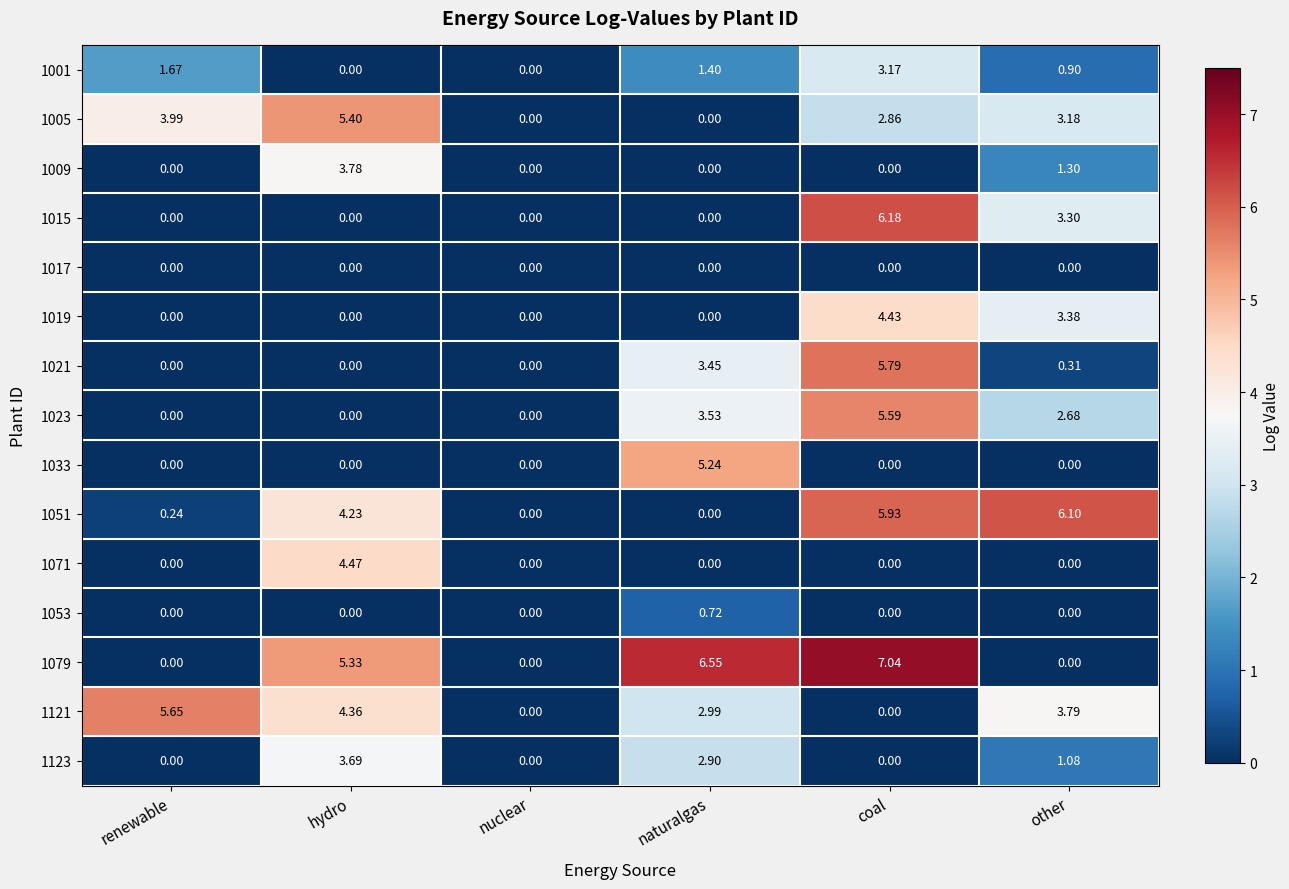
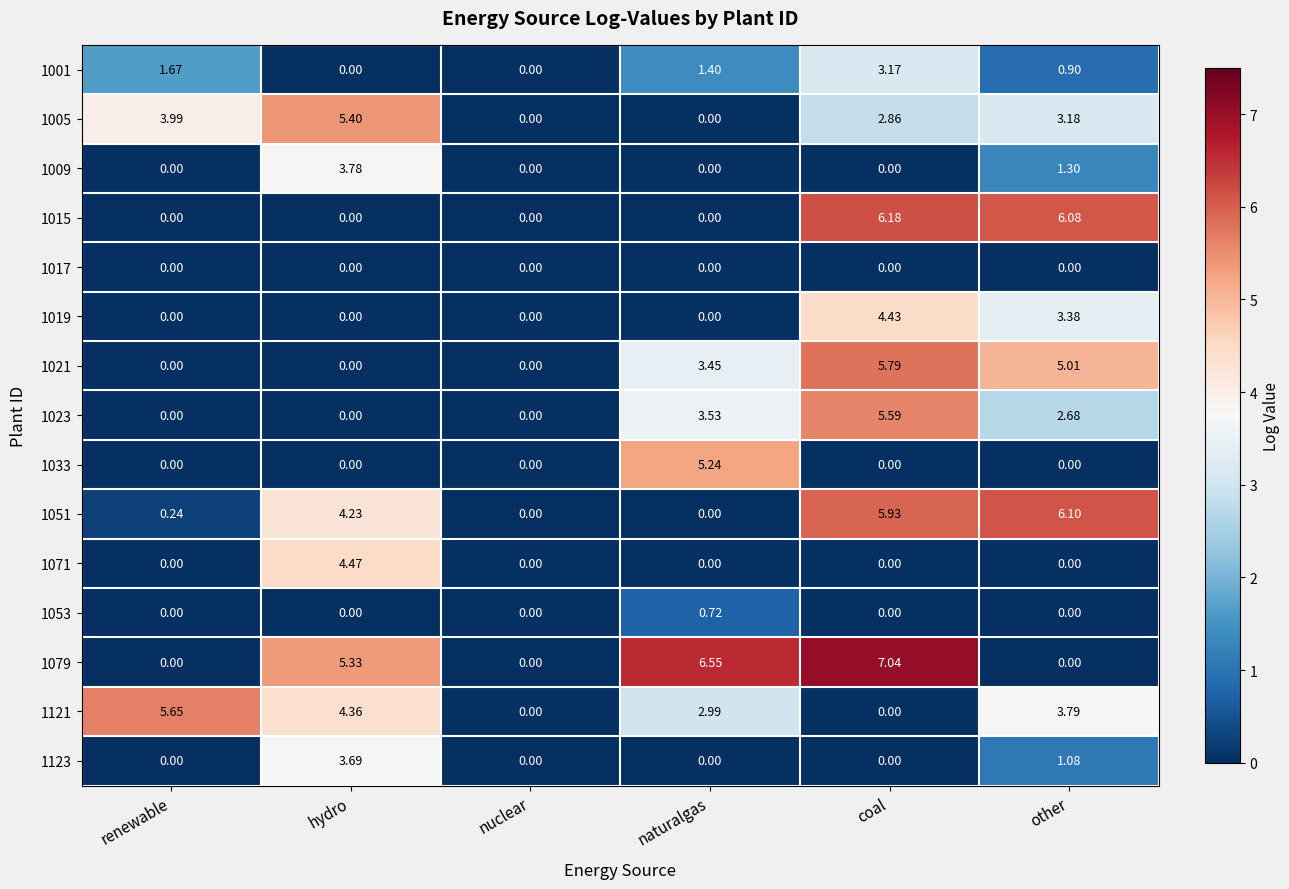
  {
    "1001": {
      "renewable": 1.67,
      "hydro": 0.00,
      "nuclear": 0.00,
      "naturalgas": 1.40,
      "coal": 3.17,
      "other": 0.90
    },
    "1005": {
      "renewable": 3.99,
      "hydro": 5.40,
      "nuclear": 0.00,
      "naturalgas": 0.00,
      "coal": 2.86,
      "other": 3.18
    },
    "1009": {
      "renewable": 0.00,
      "hydro": 3.78,
      "nuclear": 0.00,
      "naturalgas": 0.00,
      "coal": 0.00,
      "other": 1.30
    },
    "1015": {
      "renewable": 0.00,
      "hydro": 0.00,
      "nuclear": 0.00,
      "naturalgas": 0.00,
      "coal": 6.18,
-     "other": 3.30
+     "other": 6.08
    },
    "1017": {
      "renewable": 0.00,
      "hydro": 0.00,
      "nuclear": 0.00,
      "naturalgas": 0.00,
      "coal": 0.00,
      "other": 0.00
    },
    "1019": {
      "renewable": 0.00,
      "hydro": 0.00,
      "nuclear": 0.00,
      "naturalgas": 0.00,
      "coal": 4.43,
      "other": 3.38
    },
    "1021": {
      "renewable": 0.00,
      "hydro": 0.00,
      "nuclear": 0.00,
      "naturalgas": 3.45,
      "coal": 5.79,
-     "other": 0.31
+     "other": 5.01
    },
    "1023": {
      "renewable": 0.00,
      "hydro": 0.00,
      "nuclear": 0.00,
      "naturalgas": 3.53,
      "coal": 5.59,
      "other": 2.68
    },
    "1033": {
      "renewable": 0.00,
      "hydro": 0.00,
      "nuclear": 0.00,
      "naturalgas": 5.24,
      "coal": 0.00,
      "other": 0.00
    },
    "1051": {
      "renewable": 0.24,
      "hydro": 4.23,
      "nuclear": 0.00,
      "naturalgas": 0.00,
      "coal": 5.93,
      "other": 6.10
    },
    "1071": {
      "renewable": 0.00,
      "hydro": 4.47,
      "nuclear": 0.00,
      "naturalgas": 0.00,
      "coal": 0.00,
      "other": 0.00
    },
    "1053": {
      "renewable": 0.00,
      "hydro": 0.00,
      "nuclear": 0.00,
      "naturalgas": 0.72,
      "coal": 0.00,
      "other": 0.00
    },
    "1079": {
      "renewable": 0.00,
      "hydro": 5.33,
      "nuclear": 0.00,
      "naturalgas": 6.55,
      "coal": 7.04,
      "other": 0.00
    },
    "1121": {
      "renewable": 5.65,
      "hydro": 4.36,
      "nuclear": 0.00,
      "naturalgas": 2.99,
      "coal": 0.00,
      "other": 3.79
    },
    "1123": {
      "renewable": 0.00,
      "hydro": 3.69,
      "nuclear": 0.00,
-     "naturalgas": 2.90,
+     "naturalgas": 0.00,
      "coal": 0.00,
      "other": 1.08
    }
  }
